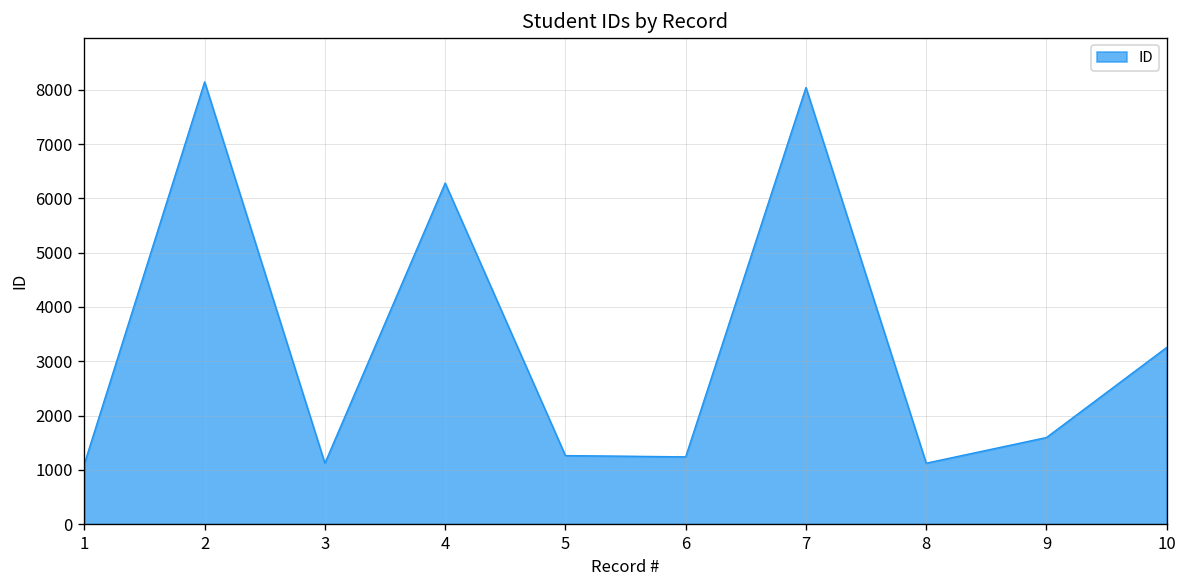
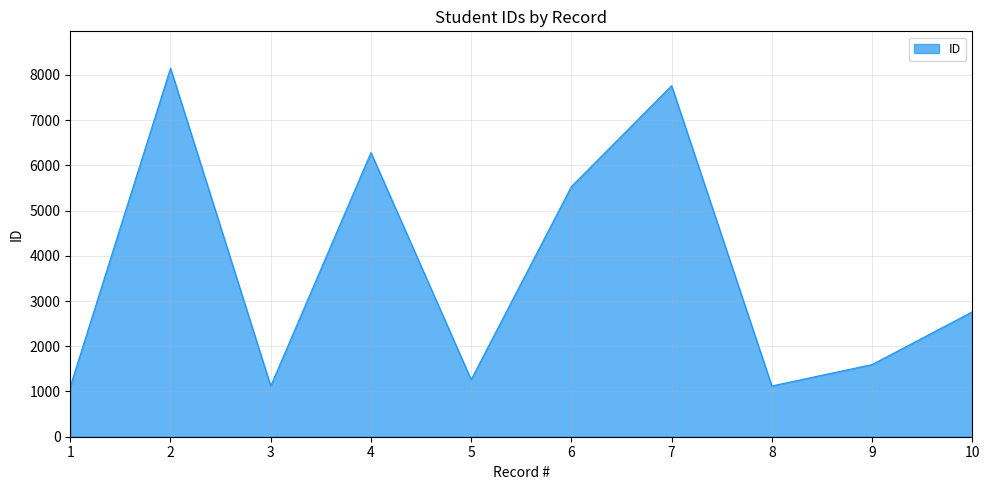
  {
    "1": 1100,
    "2": 8100,
    "3": 1100,
    "4": 6300,
    "5": 1300,
-   "6": 1200,
-   "7": 8000,
+   "6": 5500,
+   "7": 7800,
    "8": 1100,
    "9": 1600,
-   "10": 3300
+   "10": 2800
  }
